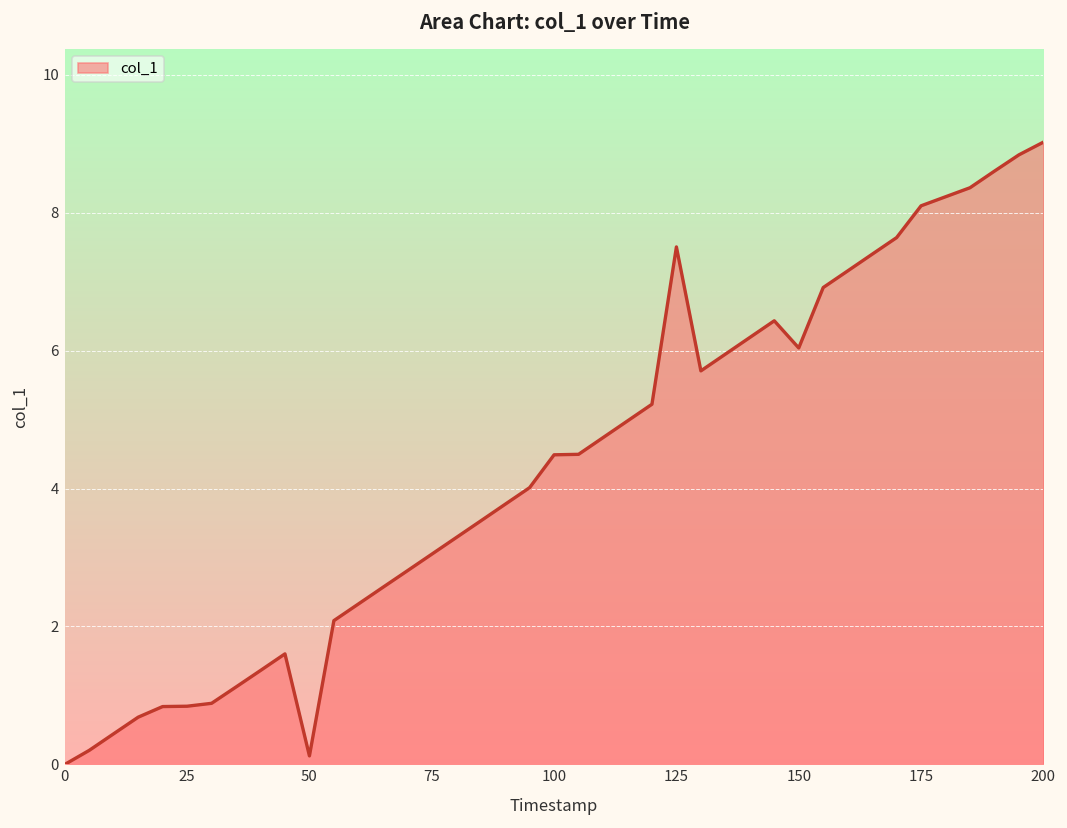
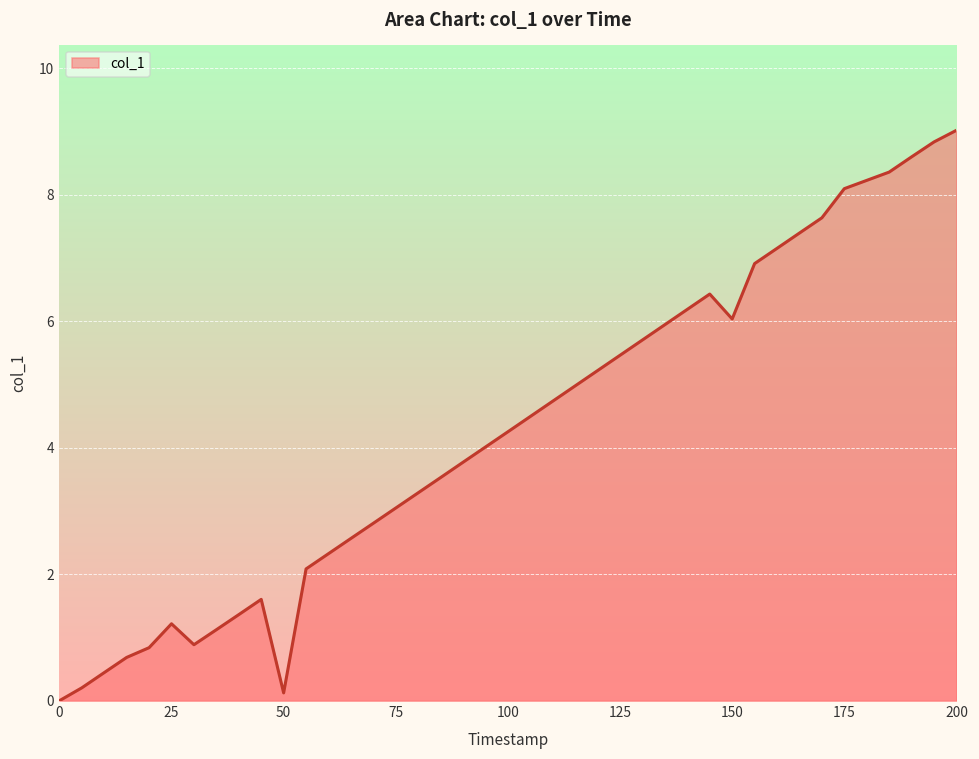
  {
    "0": 0.0,
-   "25": 0.8,
+   "25": 1.2,
    "50": 0.1,
    "75": 3.0,
-   "100": 4.5,
-   "125": 7.5,
+   "100": 4.3,
+   "125": 5.5,
    "150": 6.0,
    "175": 8.1,
    "200": 9.0
  }
